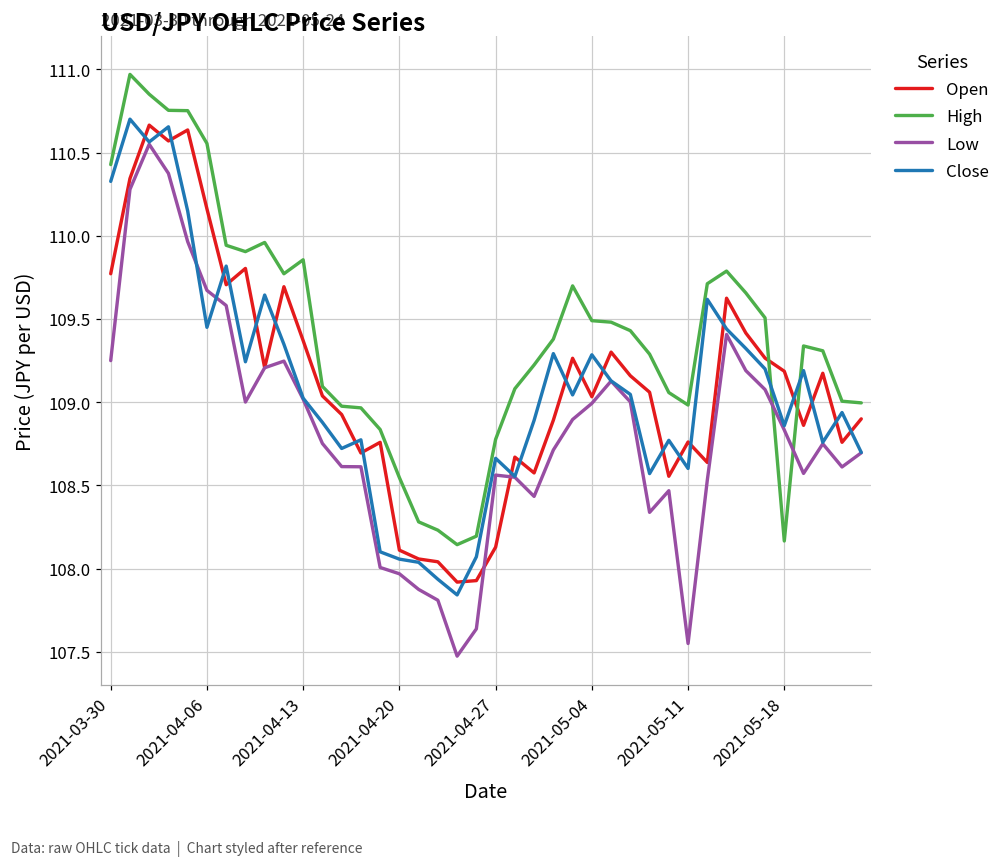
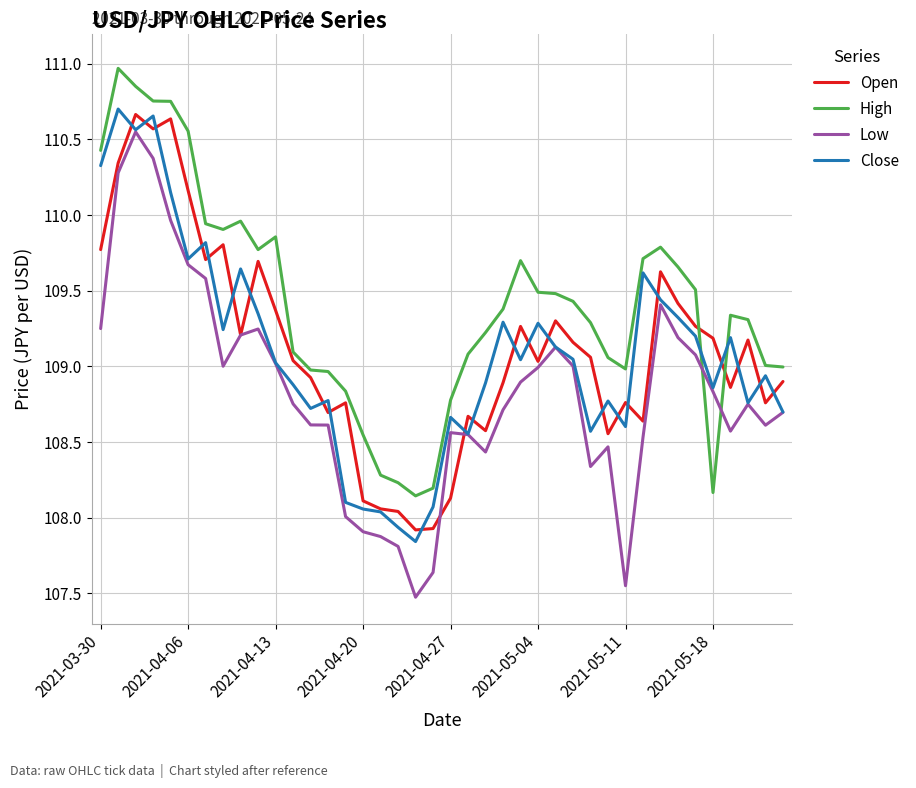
  {
    "Open": {
      "2021-03-30": 109.77,
      "2021-04-06": 110.16,
      "2021-04-13": 109.37,
      "2021-04-20": 108.11,
      "2021-04-27": 108.13,
      "2021-05-04": 109.03,
      "2021-05-11": 108.76,
      "2021-05-18": 109.19
    },
    "High": {
      "2021-03-30": 110.43,
      "2021-04-06": 110.56,
      "2021-04-13": 109.86,
      "2021-04-20": 108.55,
      "2021-04-27": 108.78,
      "2021-05-04": 109.49,
      "2021-05-11": 108.98,
      "2021-05-18": 108.17
    },
    "Low": {
      "2021-03-30": 109.25,
      "2021-04-06": 109.67,
-     "2021-04-20": 107.97,
+     "2021-04-20": 107.91,
      "2021-04-27": 108.56,
      "2021-05-04": 108.99,
      "2021-05-11": 107.55,
      "2021-05-18": 108.83
    },
    "Close": {
      "2021-03-30": 110.33,
-     "2021-04-06": 109.45,
+     "2021-04-06": 109.71,
      "2021-04-20": 108.06,
      "2021-04-27": 108.66,
      "2021-05-04": 109.29,
      "2021-05-11": 108.60,
      "2021-05-18": 108.86
    }
  }
